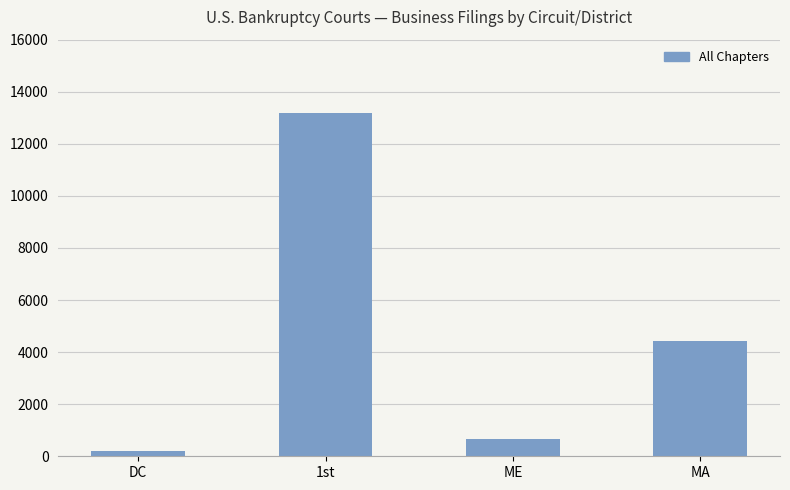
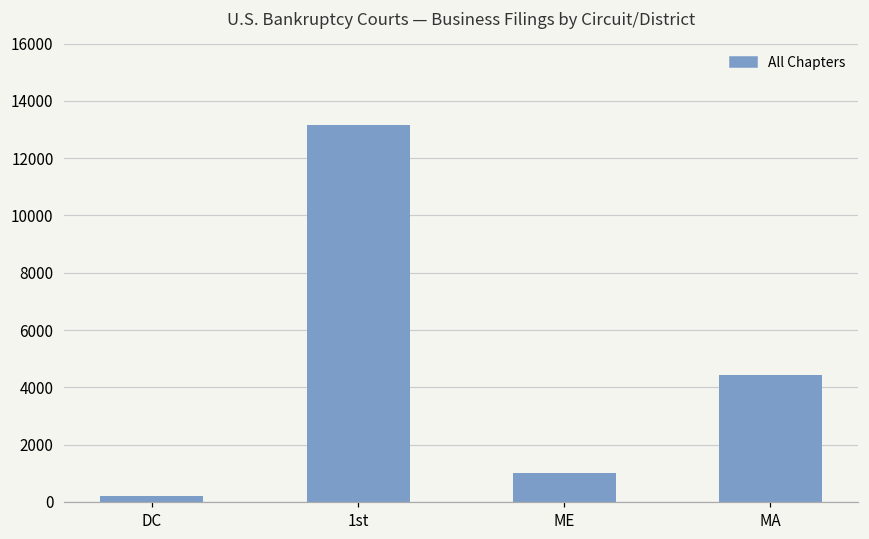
  {
    "DC": 200,
    "1st": 13200,
-   "ME": 600,
+   "ME": 1000,
    "MA": 4400
  }
